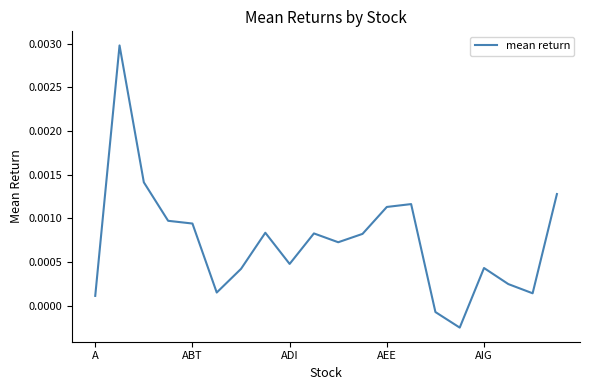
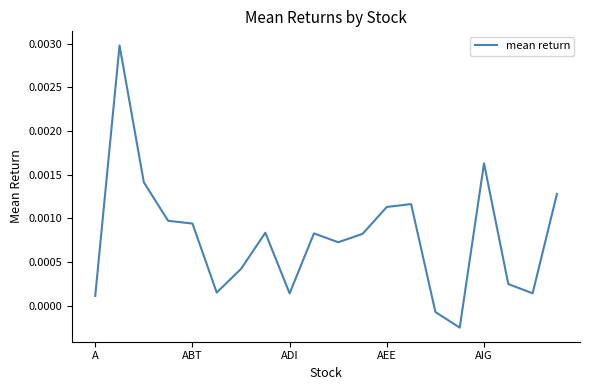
  {
    "A": 0.0001,
    "ABT": 0.0009,
-   "ADI": 0.0005,
+   "ADI": 0.0001,
    "AEE": 0.0011,
-   "AIG": 0.0004
+   "AIG": 0.0016
  }
